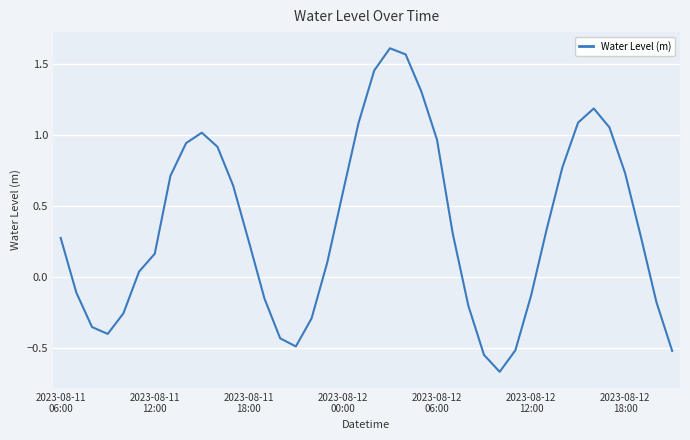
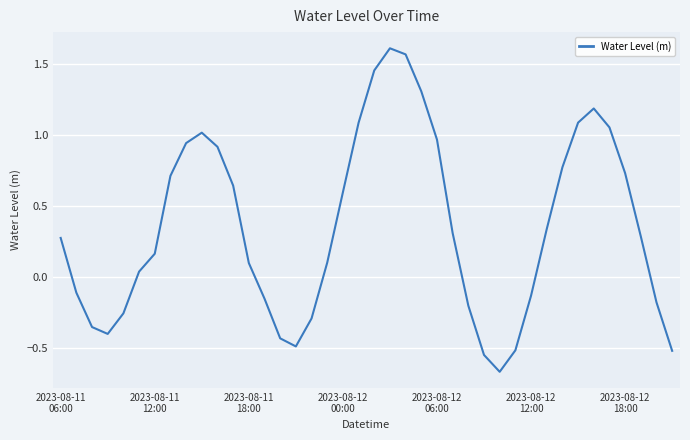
  {
    "2023-08-11 06:00": 0.27,
    "2023-08-11 12:00": 0.16,
-   "2023-08-11 18:00": 0.25,
+   "2023-08-11 18:00": 0.10,
    "2023-08-12 00:00": 0.59,
    "2023-08-12 06:00": 0.97,
    "2023-08-12 12:00": -0.13,
    "2023-08-12 18:00": 0.73
  }
